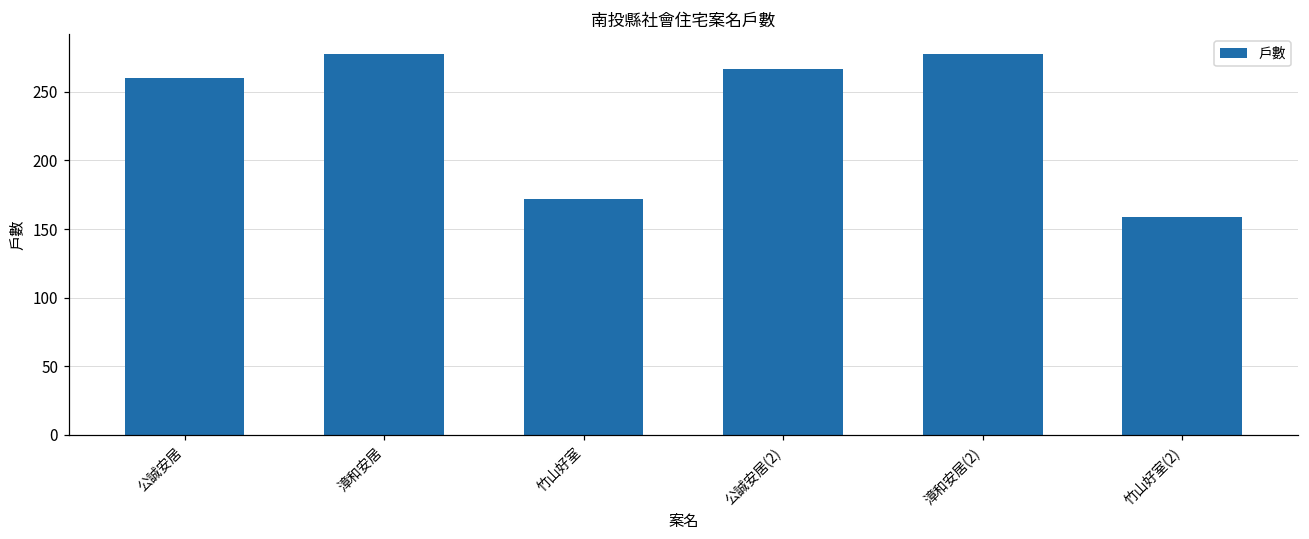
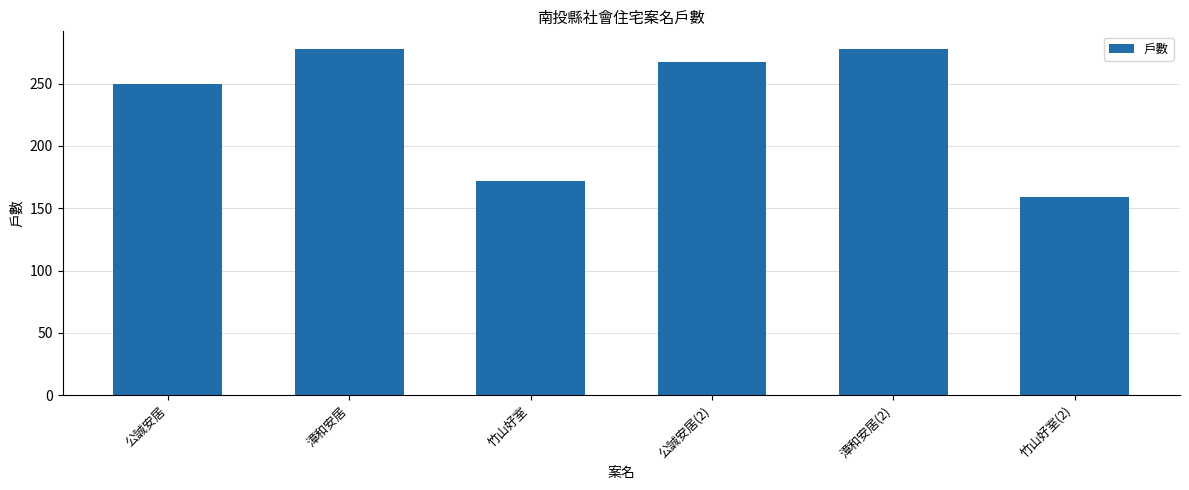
  {
-   "公誠安居": 260,
+   "公誠安居": 250,
    "漳和安居": 278,
    "竹山好室": 172,
    "公誠安居(2)": 267,
    "漳和安居(2)": 278,
    "竹山好室(2)": 159
  }
